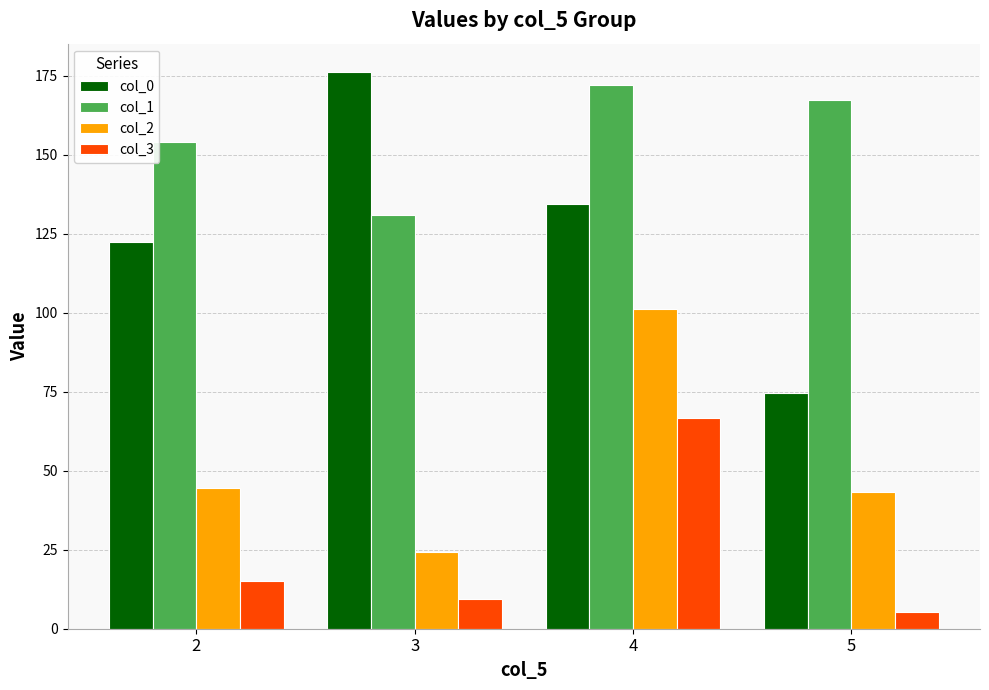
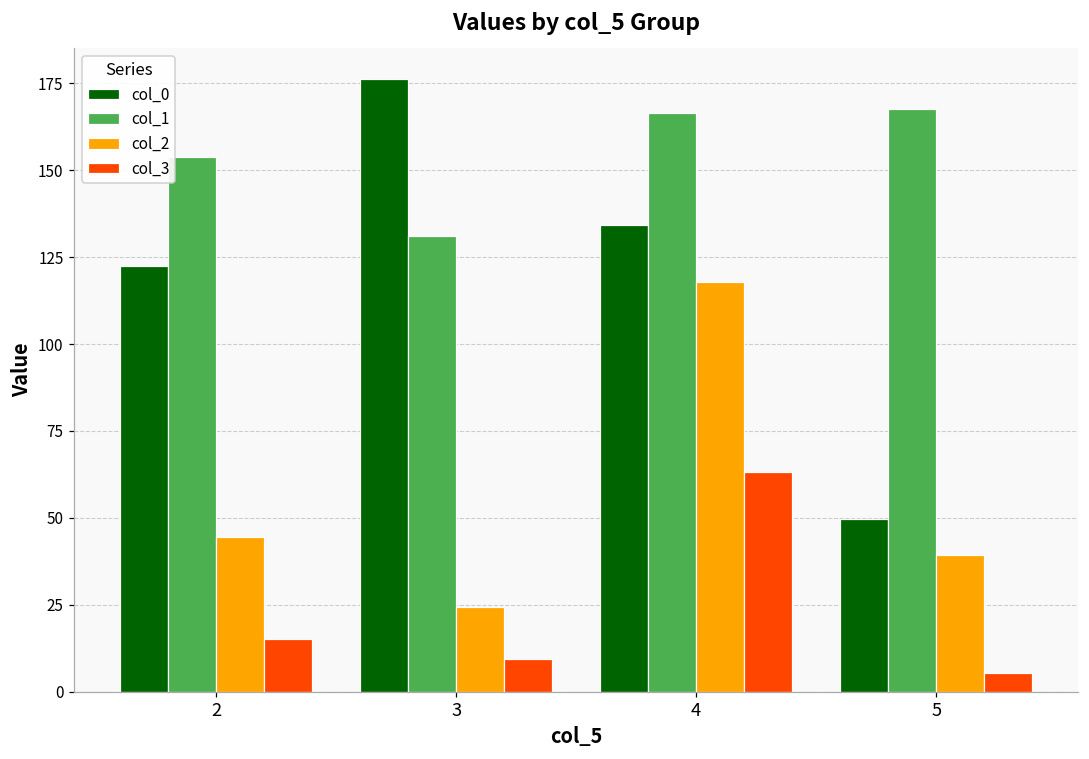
  {
    "col_0": {
      "2": 123,
      "3": 176,
      "4": 134,
-     "5": 75
+     "5": 50
    },
    "col_1": {
      "2": 154,
      "3": 131,
-     "4": 172,
+     "4": 166,
      "5": 167
    },
    "col_2": {
      "2": 44,
      "3": 24,
-     "4": 101,
-     "5": 43
+     "4": 118,
+     "5": 39
    },
    "col_3": {
      "2": 15,
      "3": 9,
-     "4": 67,
+     "4": 63,
      "5": 5
    }
  }
